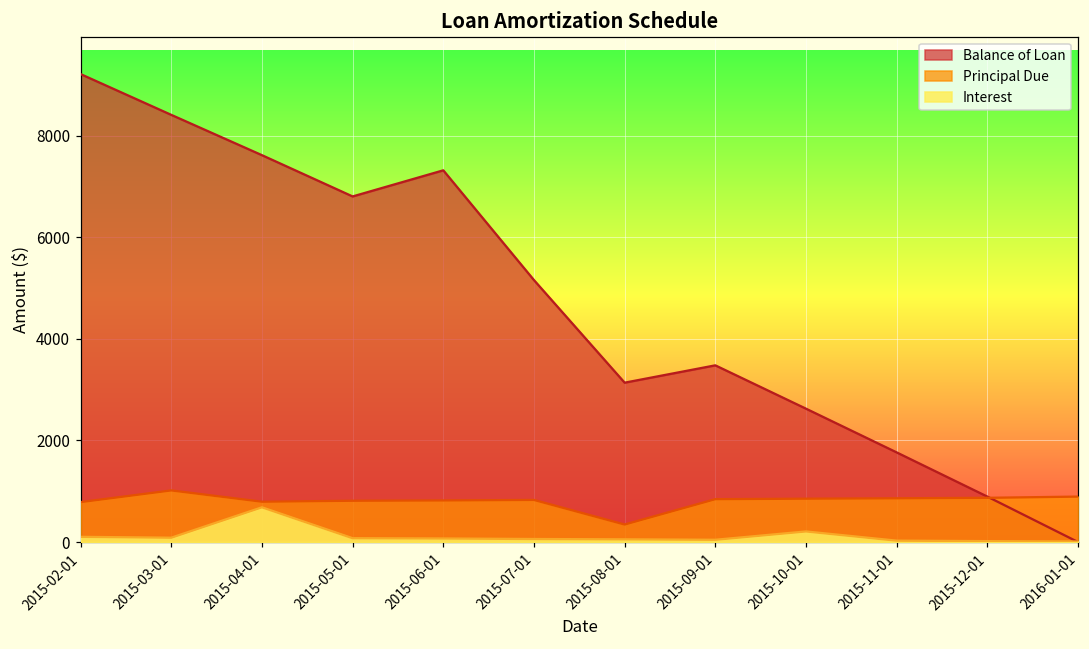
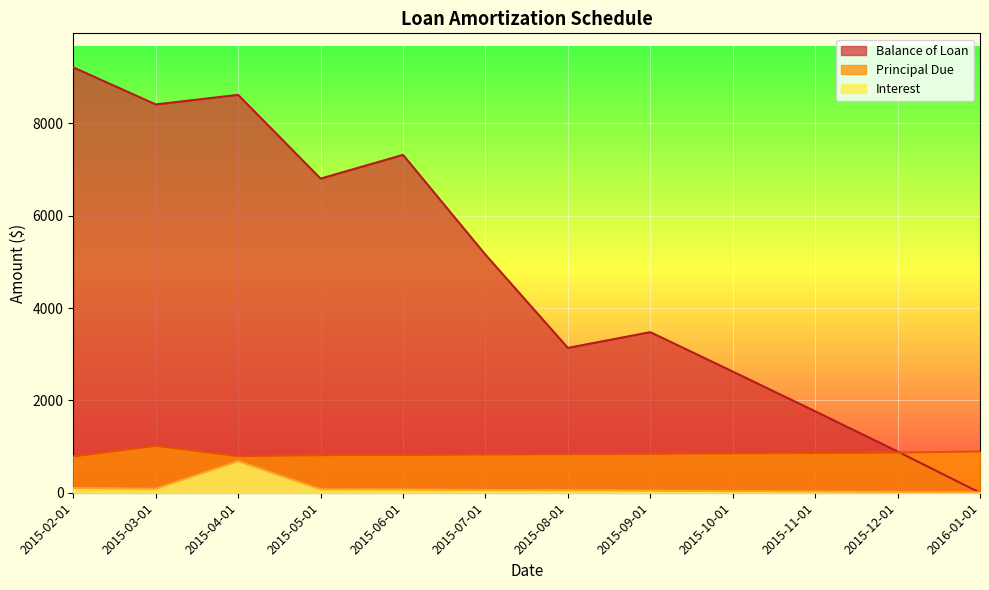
  {
    "Balance of Loan": {
      "2015-02-01": 9200,
      "2015-03-01": 8400,
-     "2015-04-01": 7600,
+     "2015-04-01": 8600,
      "2015-05-01": 6800,
      "2015-06-01": 7300,
      "2015-07-01": 5200,
      "2015-08-01": 3100,
      "2015-09-01": 3500,
      "2015-10-01": 2600,
      "2015-11-01": 1800
    },
    "Principal Due": {
      "2015-02-01": 800,
      "2015-03-01": 1000,
      "2015-04-01": 800,
      "2015-05-01": 800,
      "2015-06-01": 800,
      "2015-07-01": 800,
-     "2015-08-01": 300,
+     "2015-08-01": 800,
      "2015-09-01": 800,
      "2015-10-01": 900,
      "2015-11-01": 900,
      "2016-01-01": 900
    },
    "Interest": {
      "2015-02-01": 100,
      "2015-03-01": 100,
      "2015-04-01": 700,
      "2015-05-01": 100,
      "2015-06-01": 100,
      "2015-07-01": 100,
      "2015-08-01": 100,
      "2015-09-01": 0,
-     "2015-10-01": 200,
+     "2015-10-01": 0,
      "2015-11-01": 0,
      "2015-12-01": 0
    }
  }
